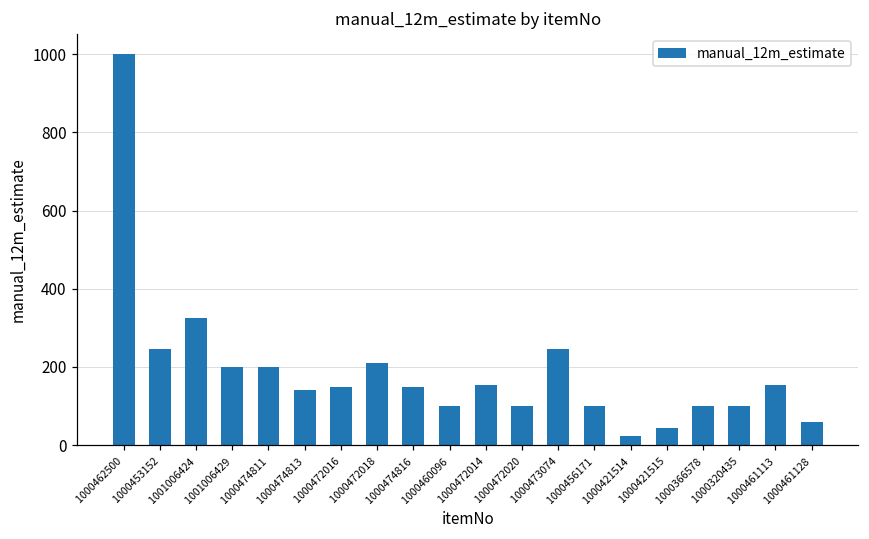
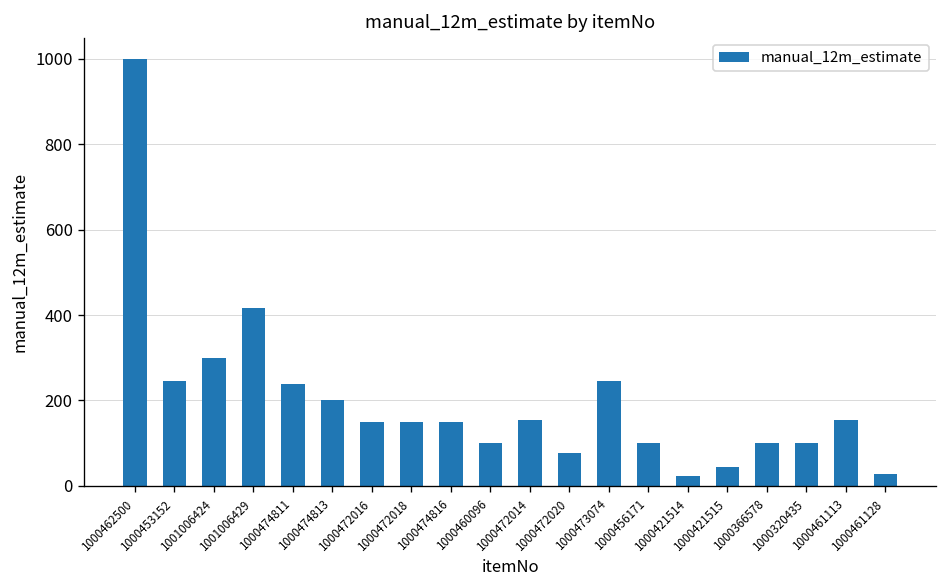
  {
    "1000462500": 1000,
    "1000453152": 250,
-   "1001006424": 320,
-   "1001006429": 200,
-   "1000474811": 200,
-   "1000474813": 140,
+   "1001006424": 300,
+   "1001006429": 420,
+   "1000474811": 240,
+   "1000474813": 200,
    "1000472016": 150,
-   "1000472018": 210,
+   "1000472018": 150,
    "1000474816": 150,
    "1000460096": 100,
    "1000472014": 150,
-   "1000472020": 100,
+   "1000472020": 80,
    "1000473074": 250,
    "1000456171": 100,
    "1000421514": 20,
    "1000421515": 50,
    "1000366578": 100,
    "1000320435": 100,
    "1000461113": 160,
-   "1000461128": 60
+   "1000461128": 30
  }
